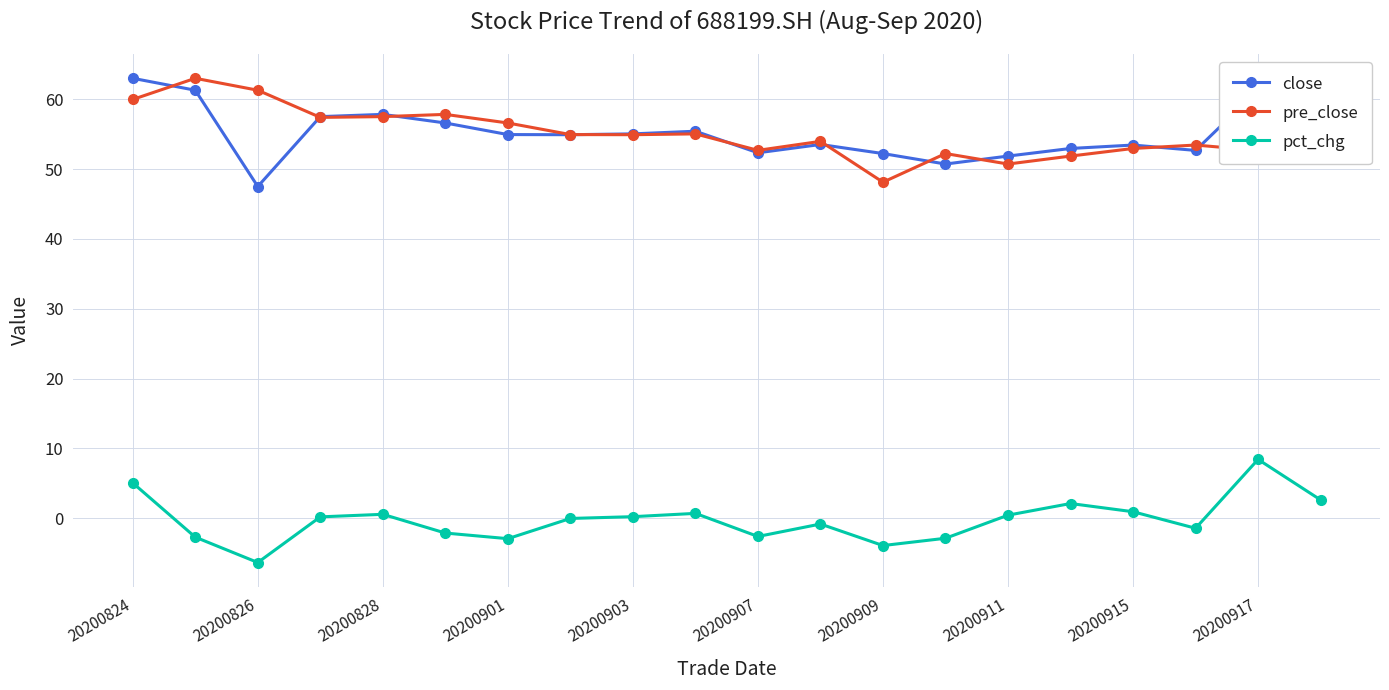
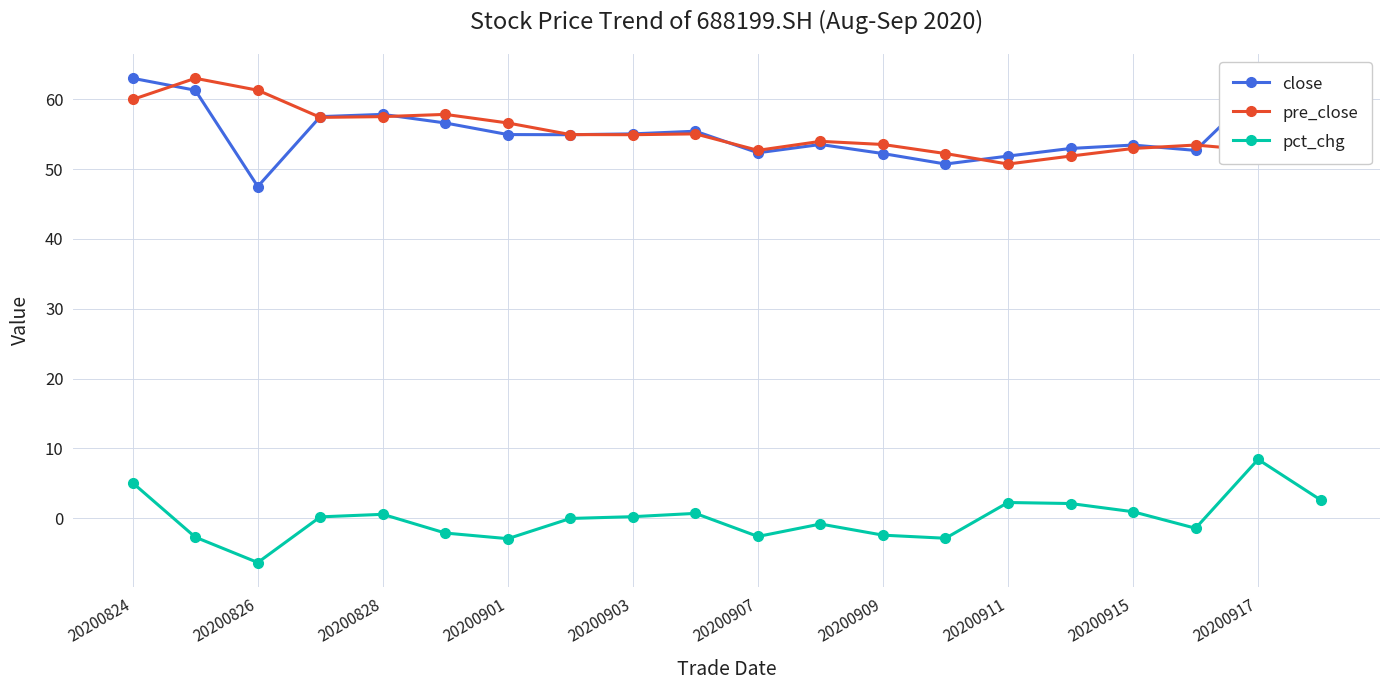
  {
    "close": {
      "20200824": 63,
      "20200826": 48,
      "20200901": 55,
      "20200909": 52,
      "20200911": 52,
      "20200915": 53
    },
    "pre_close": {
      "20200824": 60,
      "20200826": 61,
      "20200901": 57,
-     "20200909": 48,
+     "20200909": 54,
      "20200911": 51,
      "20200915": 53
    },
    "pct_chg": {
      "20200824": 5,
      "20200826": -6,
      "20200828": 1,
      "20200901": -3,
      "20200903": 0,
      "20200907": -3,
-     "20200909": -4,
-     "20200911": 0,
+     "20200909": -2,
+     "20200911": 2,
      "20200915": 1,
      "20200917": 8
    }
  }
